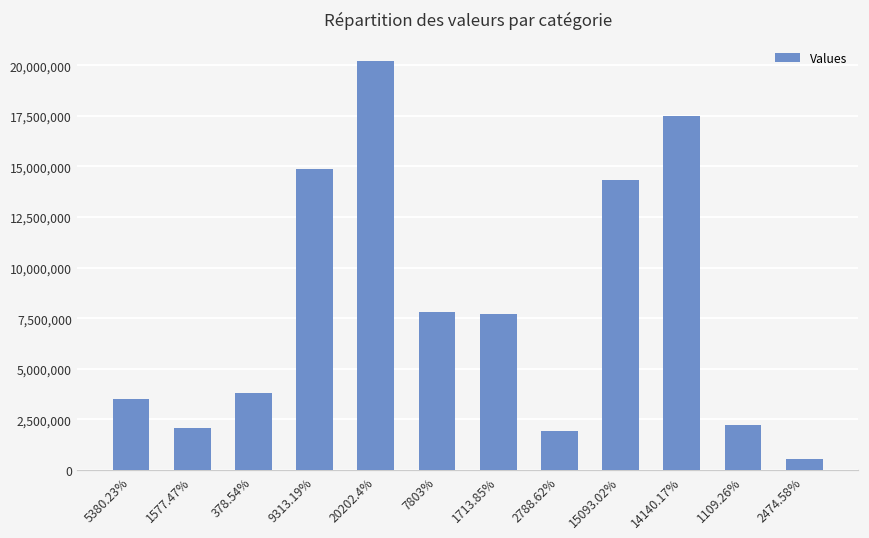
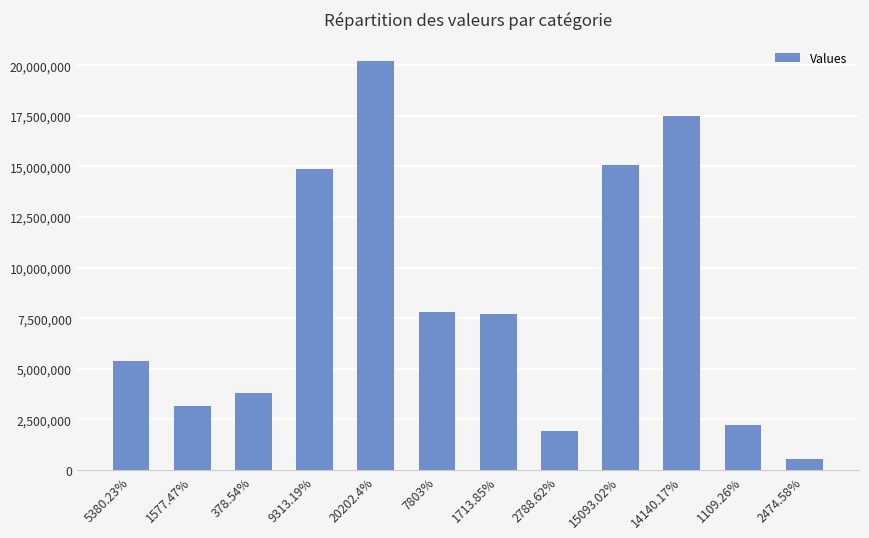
  {
-   "5380.23%": "3,500,000",
-   "1577.47%": "2,100,000",
+   "5380.23%": "5,400,000",
+   "1577.47%": "3,200,000",
    "378.54%": "3,800,000",
    "9313.19%": "14,900,000",
    "20202.4%": "20,200,000",
    "7803%": "7,800,000",
    "1713.85%": "7,700,000",
    "2788.62%": "1,900,000",
-   "15093.02%": "14,300,000",
+   "15093.02%": "15,100,000",
    "14140.17%": "17,500,000",
    "1109.26%": "2,200,000",
    "2474.58%": "600,000"
  }
